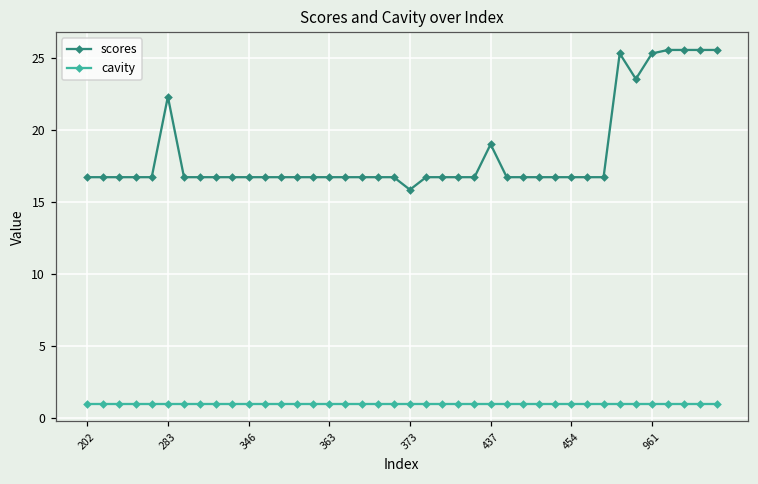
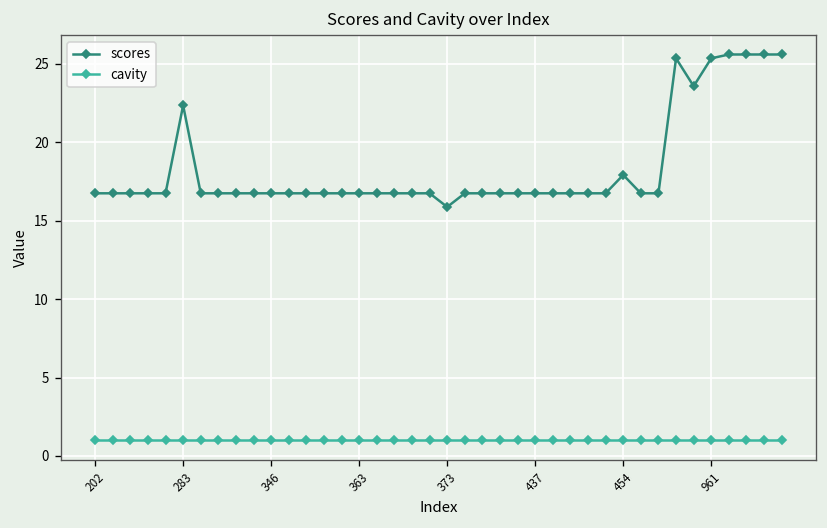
  {
    "scores": {
      "202": 16.7,
      "283": 22.3,
      "346": 16.7,
      "363": 16.7,
      "373": 15.9,
-     "437": 19.0,
-     "454": 16.7,
+     "437": 16.7,
+     "454": 17.9,
      "961": 25.3
    },
    "cavity": {
      "202": 1.0,
      "283": 1.0,
      "346": 1.0,
      "363": 1.0,
      "373": 1.0,
      "437": 1.0,
      "454": 1.0,
      "961": 1.0
    }
  }
